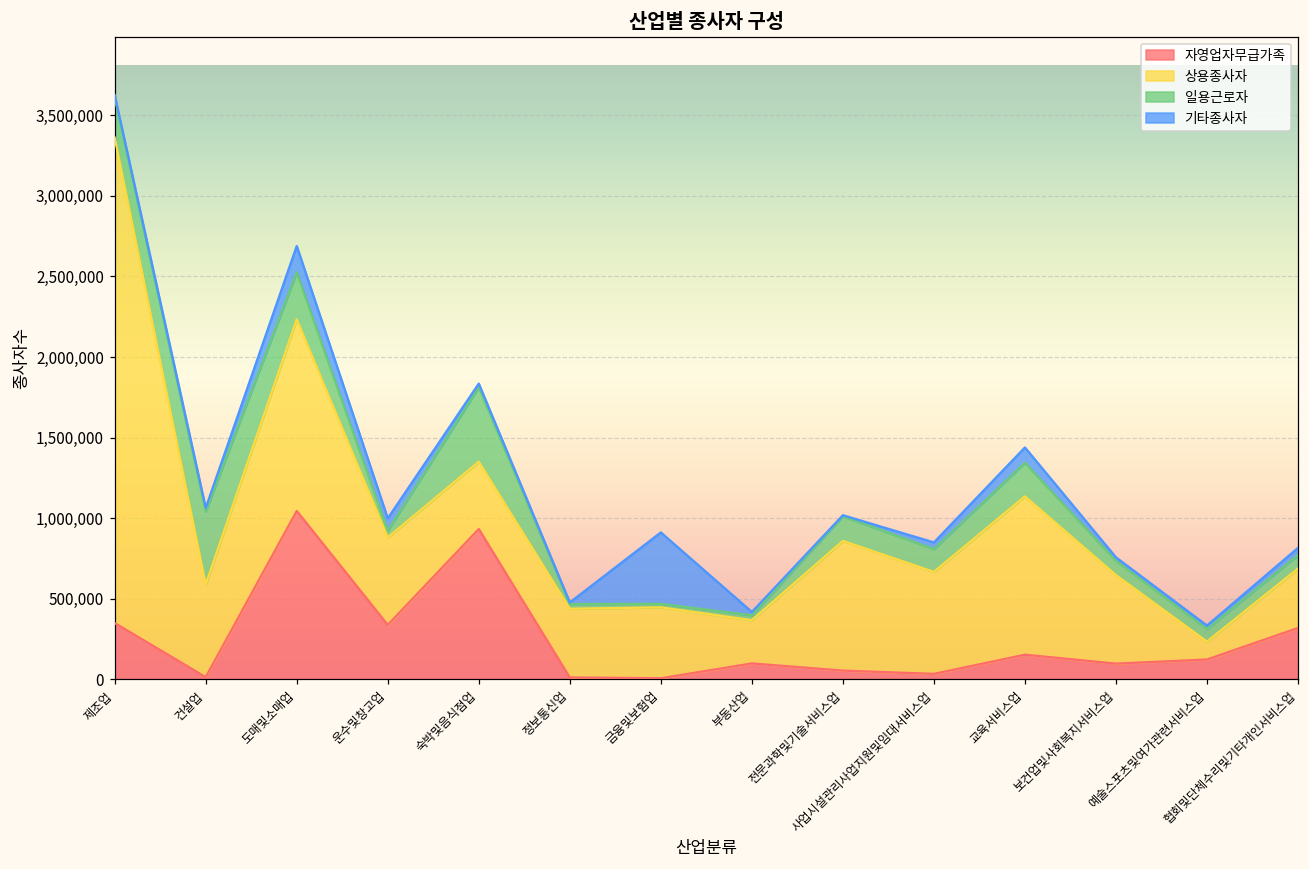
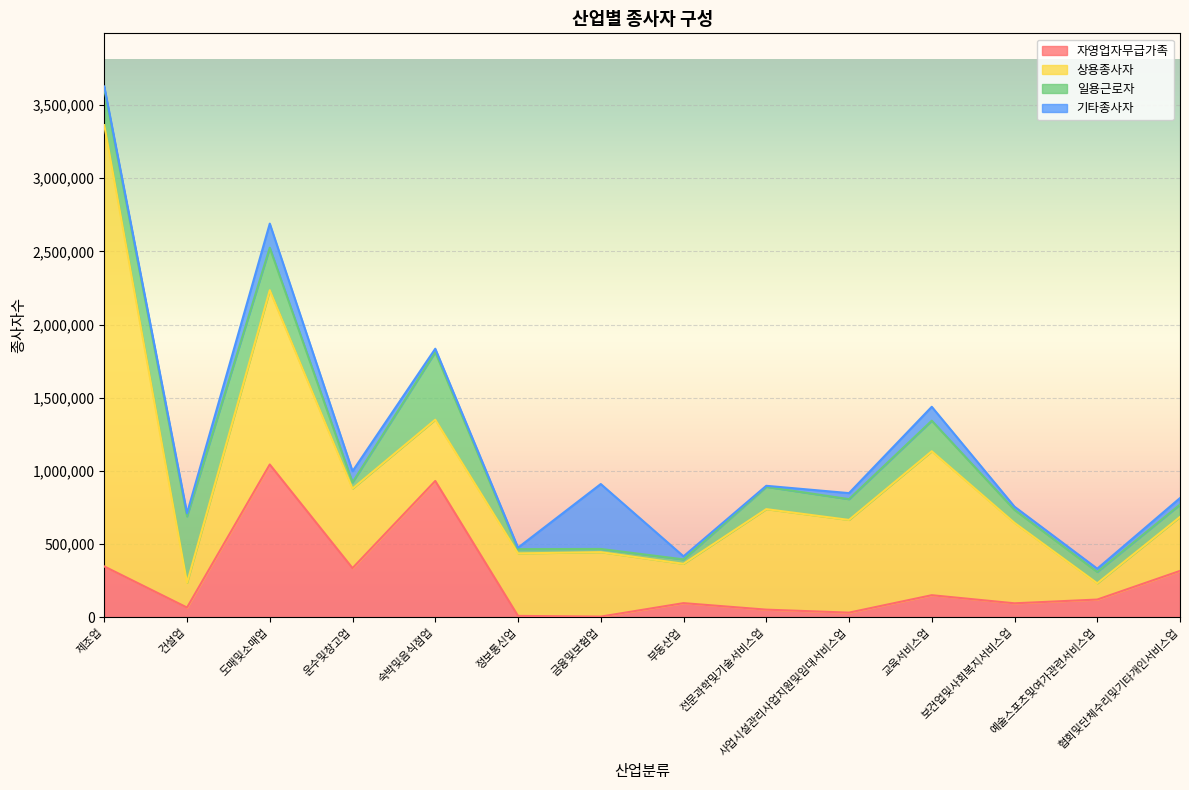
  {
    "자영업자무급가족": {
      "제조업": "350,000",
-     "건설업": "10,000",
+     "건설업": "70,000",
      "도매및소매업": "1,040,000",
      "운수및창고업": "340,000",
      "숙박및음식점업": "930,000",
      "정보통신업": "10,000",
      "금융및보험업": "10,000",
      "부동산업": "100,000",
      "전문과학및기술서비스업": "50,000",
      "사업시설관리사업지원및임대서비스업": "30,000",
      "교육서비스업": "150,000",
      "보건업및사회복지서비스업": "100,000",
      "예술스포츠및여가관련서비스업": "120,000",
      "협회및단체수리및기타개인서비스업": "320,000"
    },
    "상용종사자": {
      "제조업": "3,010,000",
-     "건설업": "580,000",
+     "건설업": "170,000",
      "도매및소매업": "1,190,000",
      "운수및창고업": "540,000",
      "숙박및음식점업": "420,000",
      "정보통신업": "430,000",
      "금융및보험업": "440,000",
      "부동산업": "270,000",
-     "전문과학및기술서비스업": "810,000",
+     "전문과학및기술서비스업": "690,000",
      "사업시설관리사업지원및임대서비스업": "630,000",
      "교육서비스업": "980,000",
      "보건업및사회복지서비스업": "550,000",
      "예술스포츠및여가관련서비스업": "110,000",
      "협회및단체수리및기타개인서비스업": "370,000"
    },
    "일용근로자": {
      "건설업": "450,000",
      "도매및소매업": "290,000",
      "운수및창고업": "40,000",
      "숙박및음식점업": "460,000",
      "금융및보험업": "20,000",
      "부동산업": "30,000",
      "사업시설관리사업지원및임대서비스업": "140,000",
      "교육서비스업": "210,000",
      "보건업및사회복지서비스업": "90,000",
      "예술스포츠및여가관련서비스업": "80,000",
      "협회및단체수리및기타개인서비스업": "80,000"
    },
    "기타종사자": {
      "건설업": "20,000",
      "도매및소매업": "160,000",
      "운수및창고업": "80,000",
      "숙박및음식점업": "20,000",
      "금융및보험업": "440,000",
      "부동산업": "20,000",
      "사업시설관리사업지원및임대서비스업": "40,000",
      "교육서비스업": "90,000",
      "보건업및사회복지서비스업": "20,000",
      "예술스포츠및여가관련서비스업": "20,000",
      "협회및단체수리및기타개인서비스업": "50,000"
    }
  }
